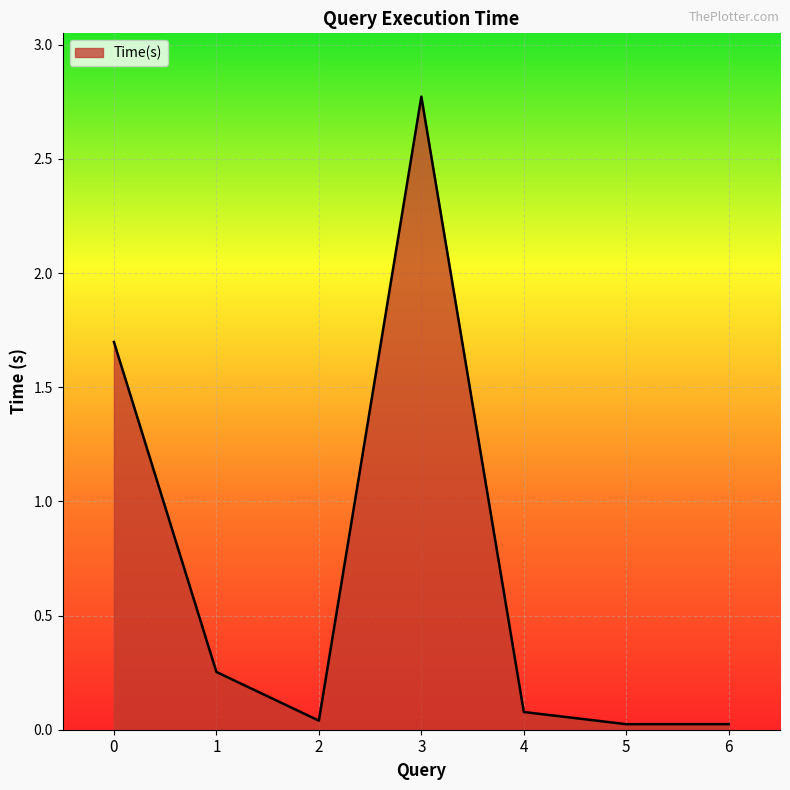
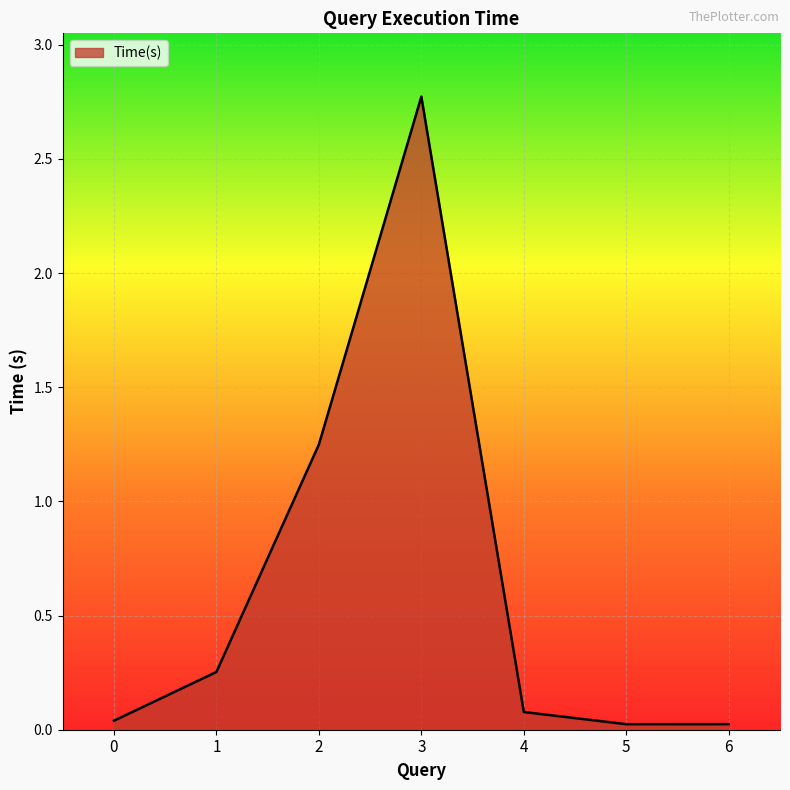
  {
-   "0": 1.70,
+   "0": 0.04,
    "1": 0.25,
-   "2": 0.04,
+   "2": 1.25,
    "3": 2.77,
    "4": 0.08,
    "5": 0.02,
    "6": 0.02
  }
